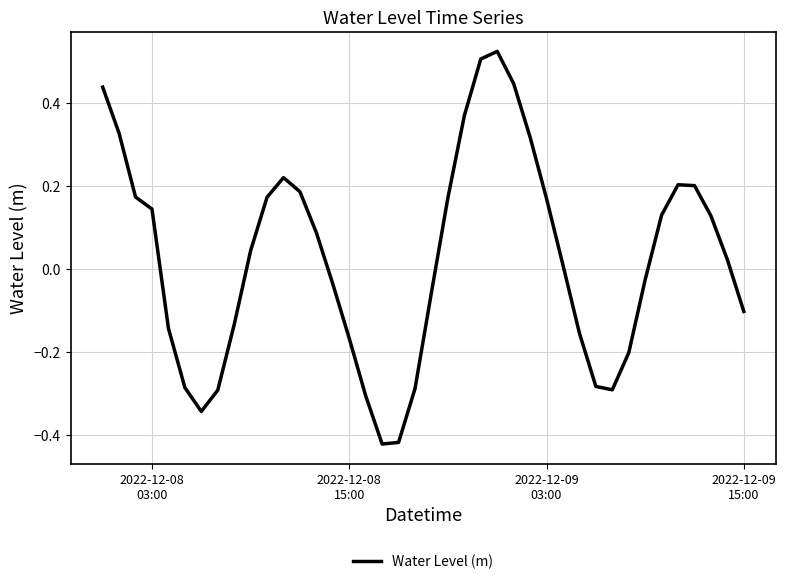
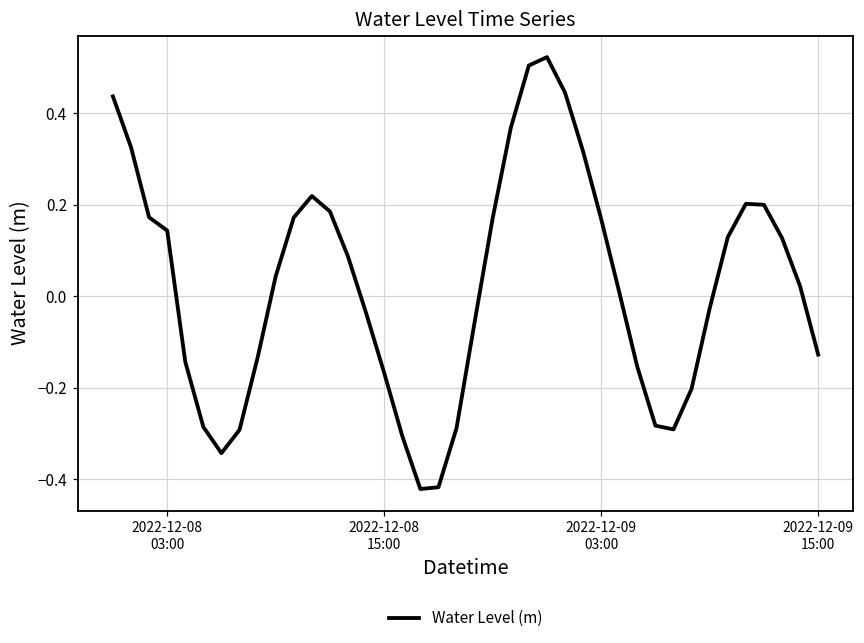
  {
    "2022-12-08 03:00": 0.14,
    "2022-12-08 15:00": -0.17,
    "2022-12-09 03:00": 0.17,
-   "2022-12-09 15:00": -0.10
+   "2022-12-09 15:00": -0.13
  }
